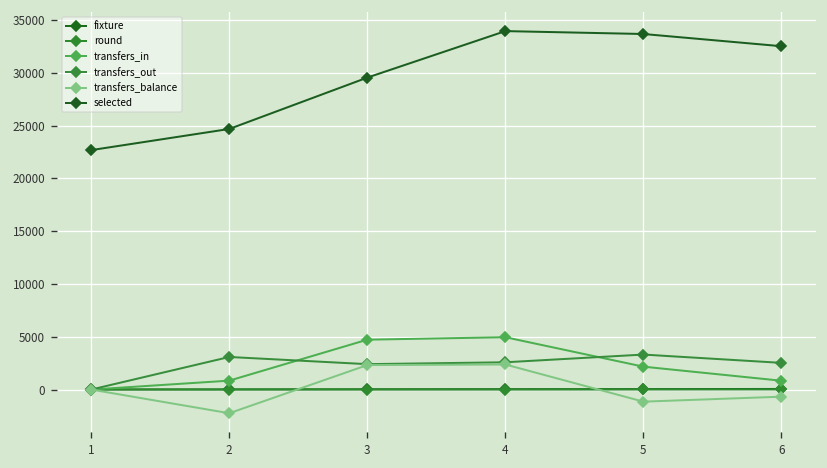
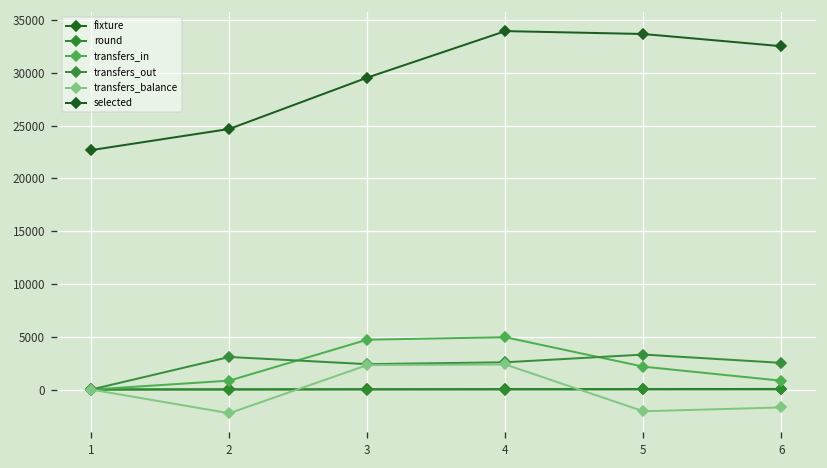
  {
    "transfers_balance": {
      "2": -2000,
-     "5": -1000,
-     "6": -1000
+     "5": -2000,
+     "6": -2000
    }
  }
